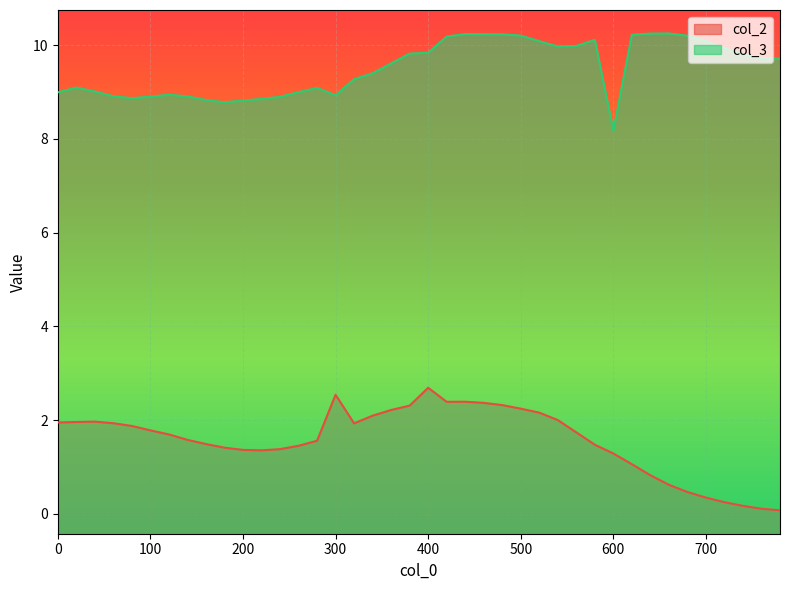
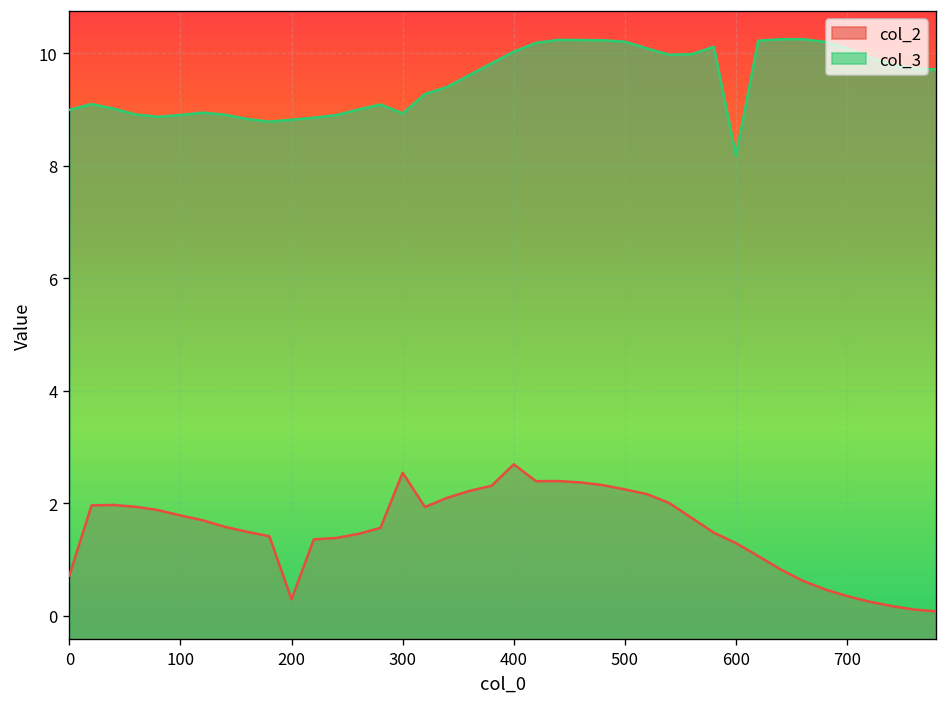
  {
    "col_2": {
-     "0": 2.0,
+     "0": 0.7,
      "100": 1.8,
-     "200": 1.4,
+     "200": 0.3,
      "300": 2.5,
      "400": 2.7,
      "500": 2.2,
      "600": 1.3,
      "700": 0.3
    },
    "col_3": {
      "0": 9.0,
      "100": 8.9,
      "200": 8.8,
      "300": 8.9,
-     "400": 9.8,
+     "400": 10.0,
      "500": 10.2,
      "600": 8.2
    }
  }
